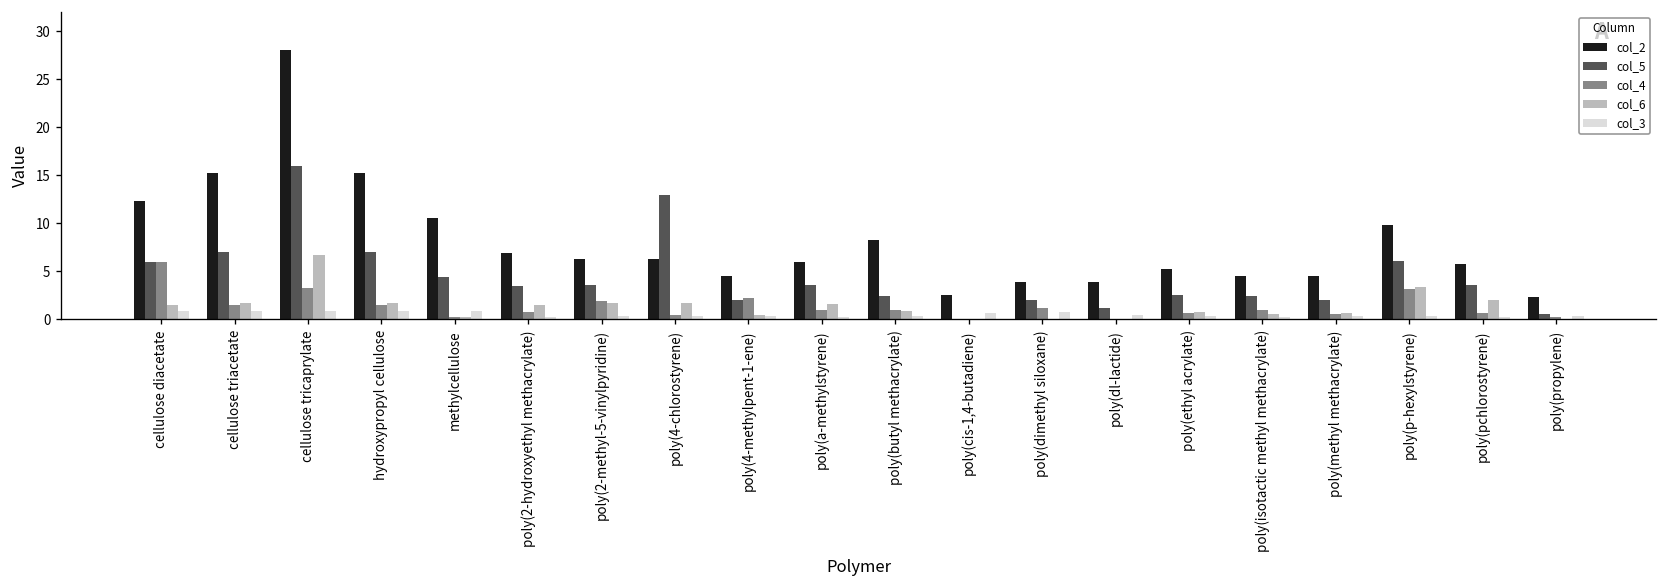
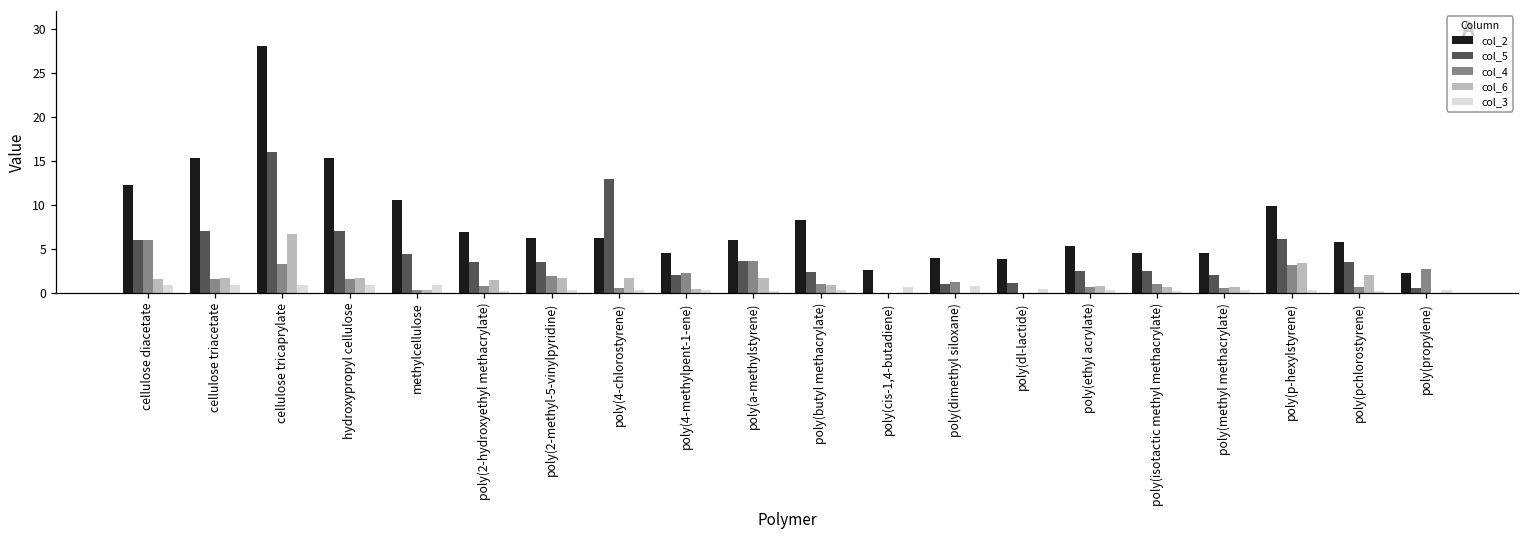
  {
    "col_2": {
      "cellulose diacetate": 12,
      "cellulose triacetate": 15,
      "cellulose tricaprylate": 28,
      "hydroxypropyl cellulose": 15,
      "methylcellulose": 11,
      "poly(2-hydroxyethyl methacrylate)": 7,
      "poly(2-methyl-5-vinylpyridine)": 6,
      "poly(4-chlorostyrene)": 6,
      "poly(4-methylpent-1-ene)": 5,
      "poly(a-methylstyrene)": 6,
      "poly(butyl methacrylate)": 8,
      "poly(cis-1,4-butadiene)": 3,
      "poly(dimethyl siloxane)": 4,
      "poly(dl-lactide)": 4,
      "poly(ethyl acrylate)": 5,
      "poly(isotactic methyl methacrylate)": 5,
      "poly(methyl methacrylate)": 5,
      "poly(p-hexylstyrene)": 10,
      "poly(pchlorostyrene)": 6,
      "poly(propylene)": 2
    },
    "col_5": {
      "cellulose diacetate": 6,
      "cellulose triacetate": 7,
      "cellulose tricaprylate": 16,
      "hydroxypropyl cellulose": 7,
      "methylcellulose": 4,
      "poly(2-hydroxyethyl methacrylate)": 3,
      "poly(2-methyl-5-vinylpyridine)": 4,
      "poly(4-chlorostyrene)": 13,
      "poly(4-methylpent-1-ene)": 2,
      "poly(a-methylstyrene)": 4,
      "poly(butyl methacrylate)": 2,
      "poly(cis-1,4-butadiene)": 0,
-     "poly(dimethyl siloxane)": 2,
+     "poly(dimethyl siloxane)": 1,
      "poly(dl-lactide)": 1,
      "poly(ethyl acrylate)": 3,
      "poly(isotactic methyl methacrylate)": 2,
      "poly(methyl methacrylate)": 2,
      "poly(p-hexylstyrene)": 6,
      "poly(pchlorostyrene)": 4,
      "poly(propylene)": 1
    },
    "col_4": {
      "cellulose diacetate": 6,
      "cellulose triacetate": 2,
      "cellulose tricaprylate": 3,
      "hydroxypropyl cellulose": 2,
      "poly(2-hydroxyethyl methacrylate)": 1,
      "poly(2-methyl-5-vinylpyridine)": 2,
      "poly(4-chlorostyrene)": 1,
      "poly(4-methylpent-1-ene)": 2,
-     "poly(a-methylstyrene)": 1,
+     "poly(a-methylstyrene)": 4,
      "poly(butyl methacrylate)": 1,
      "poly(cis-1,4-butadiene)": 0,
      "poly(dimethyl siloxane)": 1,
      "poly(dl-lactide)": 0,
      "poly(ethyl acrylate)": 1,
      "poly(isotactic methyl methacrylate)": 1,
      "poly(methyl methacrylate)": 1,
      "poly(p-hexylstyrene)": 3,
      "poly(pchlorostyrene)": 1,
-     "poly(propylene)": 0
+     "poly(propylene)": 3
    }
  }
